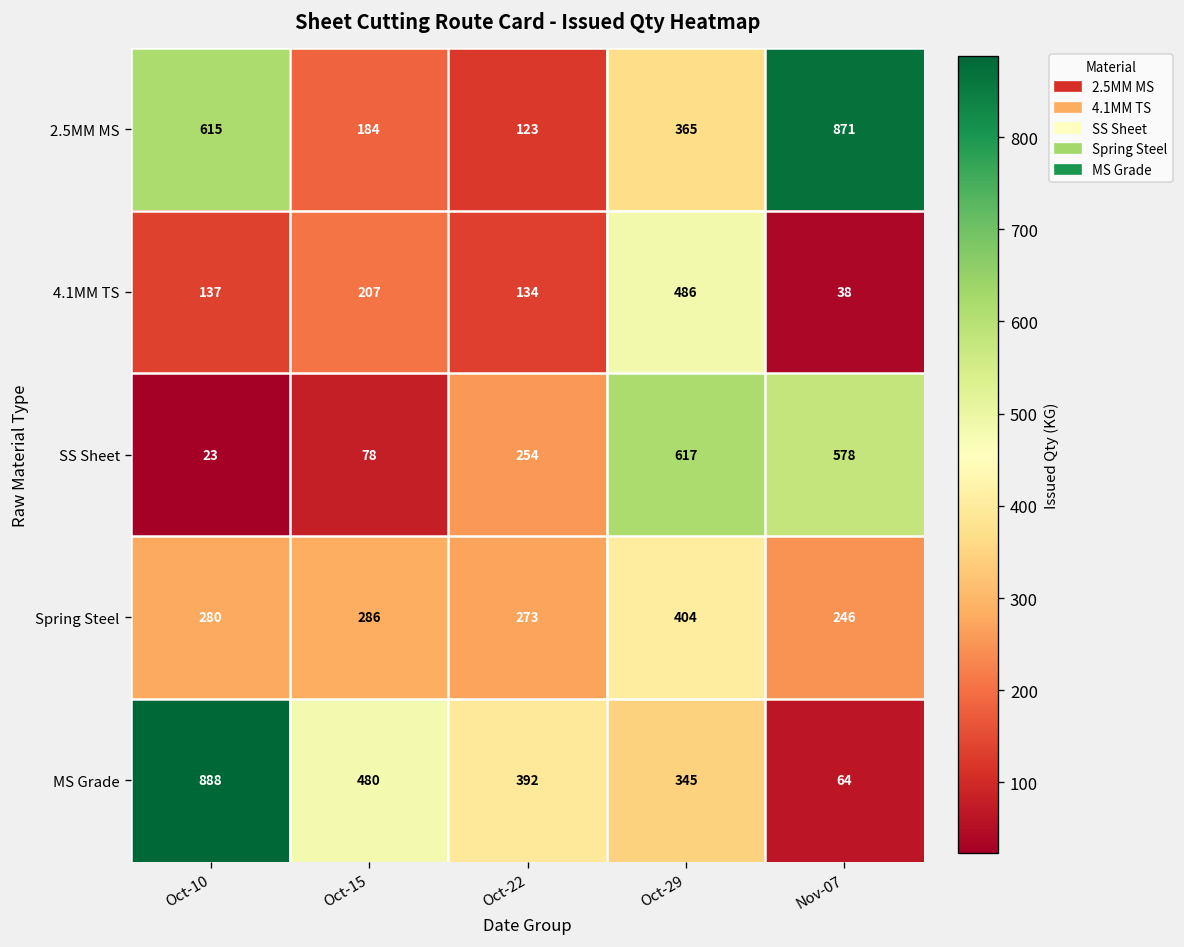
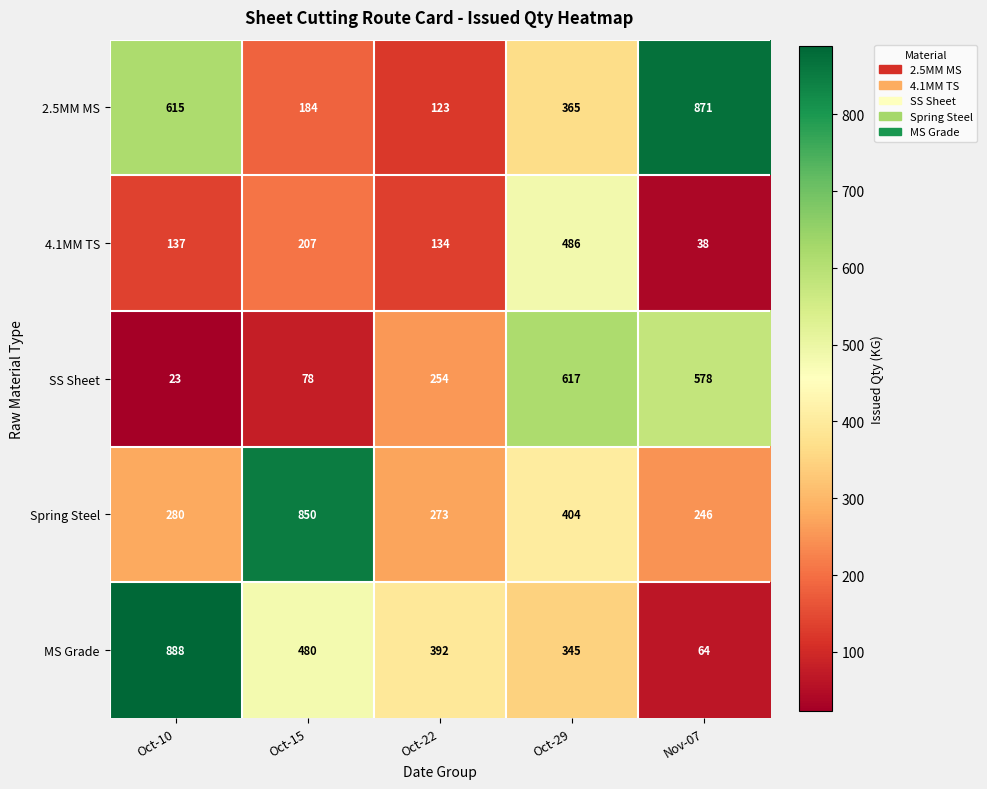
  {
    "2.5MM MS": {
      "Oct-10": 615,
      "Oct-15": 184,
      "Oct-22": 123,
      "Oct-29": 365,
      "Nov-07": 871
    },
    "4.1MM TS": {
      "Oct-10": 137,
      "Oct-15": 207,
      "Oct-22": 134,
      "Oct-29": 486,
      "Nov-07": 38
    },
    "SS Sheet": {
      "Oct-10": 23,
      "Oct-15": 78,
      "Oct-22": 254,
      "Oct-29": 617,
      "Nov-07": 578
    },
    "Spring Steel": {
      "Oct-10": 280,
-     "Oct-15": 286,
+     "Oct-15": 850,
      "Oct-22": 273,
      "Oct-29": 404,
      "Nov-07": 246
    },
    "MS Grade": {
      "Oct-10": 888,
      "Oct-15": 480,
      "Oct-22": 392,
      "Oct-29": 345,
      "Nov-07": 64
    }
  }
